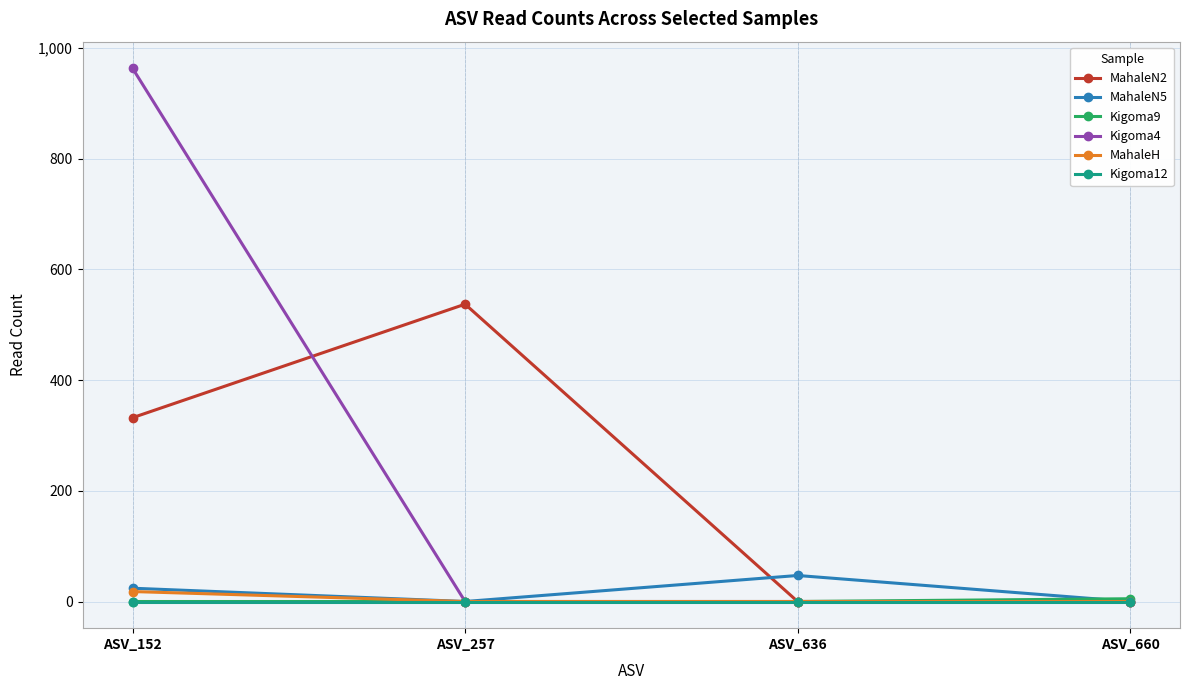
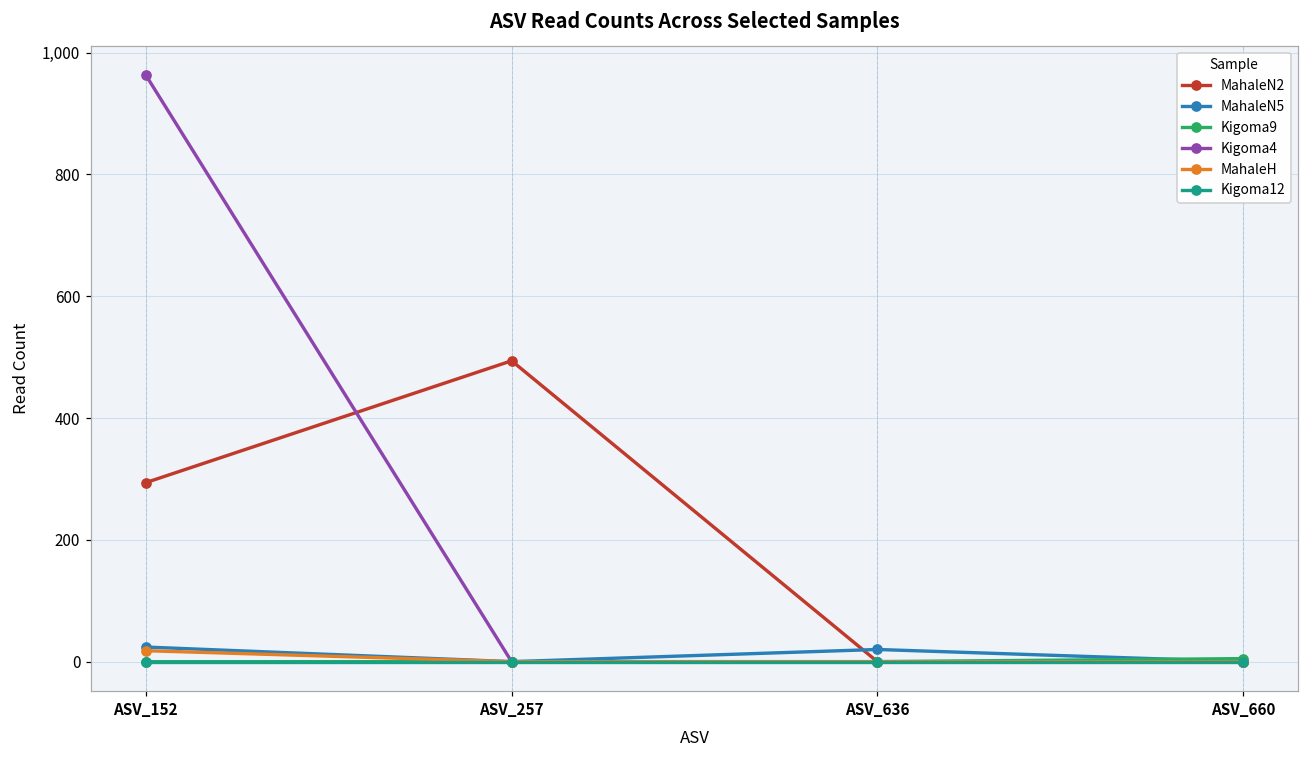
  {
    "MahaleN2": {
-     "ASV_152": 330,
-     "ASV_257": 540
+     "ASV_152": 290,
+     "ASV_257": 490
    },
    "MahaleN5": {
      "ASV_152": 20,
-     "ASV_636": 50
+     "ASV_636": 20
    },
    "Kigoma4": {
      "ASV_152": 960
    },
    "MahaleH": {
      "ASV_152": 20
    }
  }
